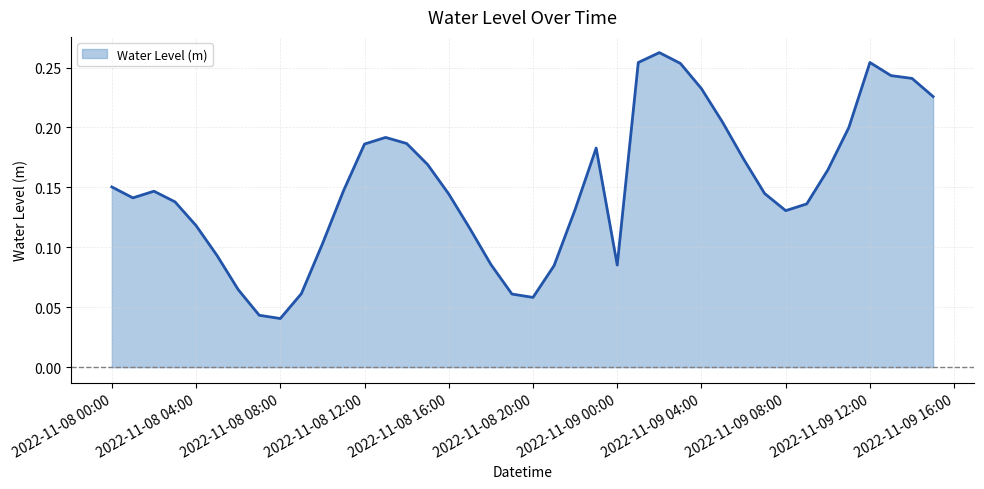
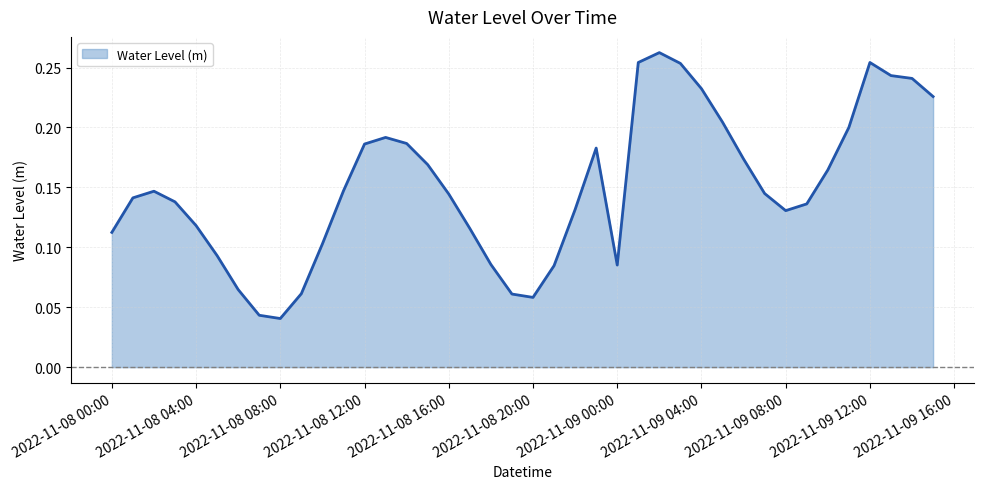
  {
-   "2022-11-08 00:00": 0.150,
+   "2022-11-08 00:00": 0.112,
    "2022-11-08 04:00": 0.118,
    "2022-11-08 08:00": 0.041,
    "2022-11-08 12:00": 0.186,
    "2022-11-08 16:00": 0.144,
    "2022-11-08 20:00": 0.058,
    "2022-11-09 00:00": 0.085,
    "2022-11-09 04:00": 0.232,
    "2022-11-09 08:00": 0.131,
    "2022-11-09 12:00": 0.254
  }
